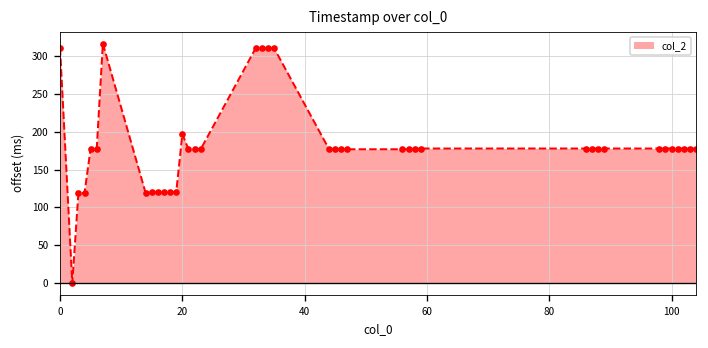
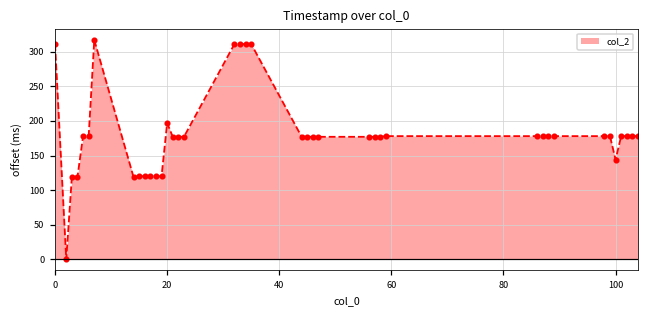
  {
    "0": 310,
    "20": 200,
-   "100": 180
+   "100": 140
  }
